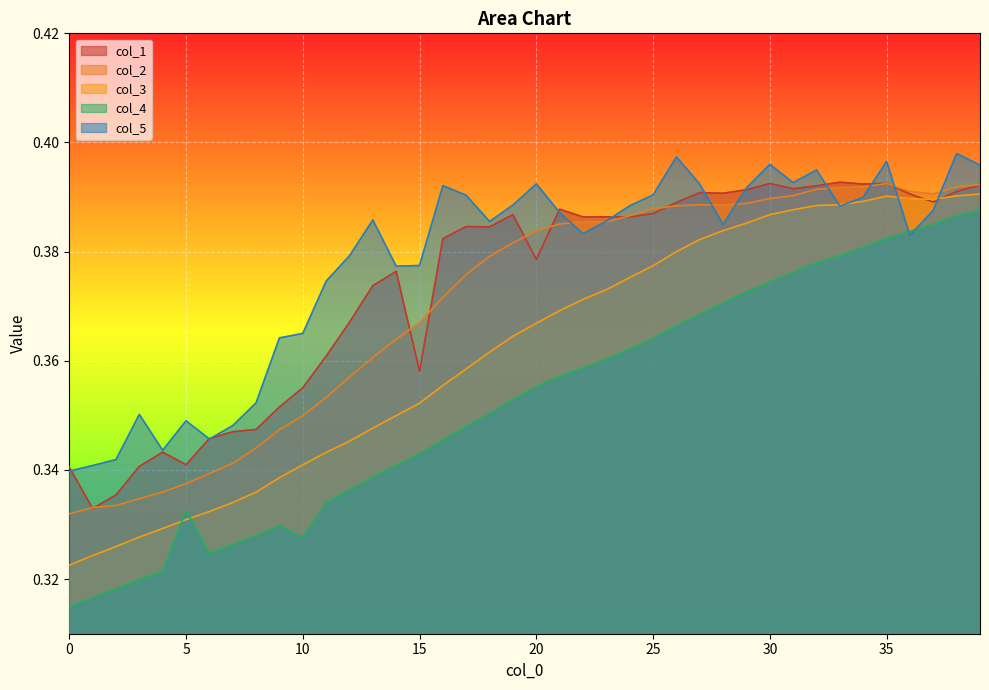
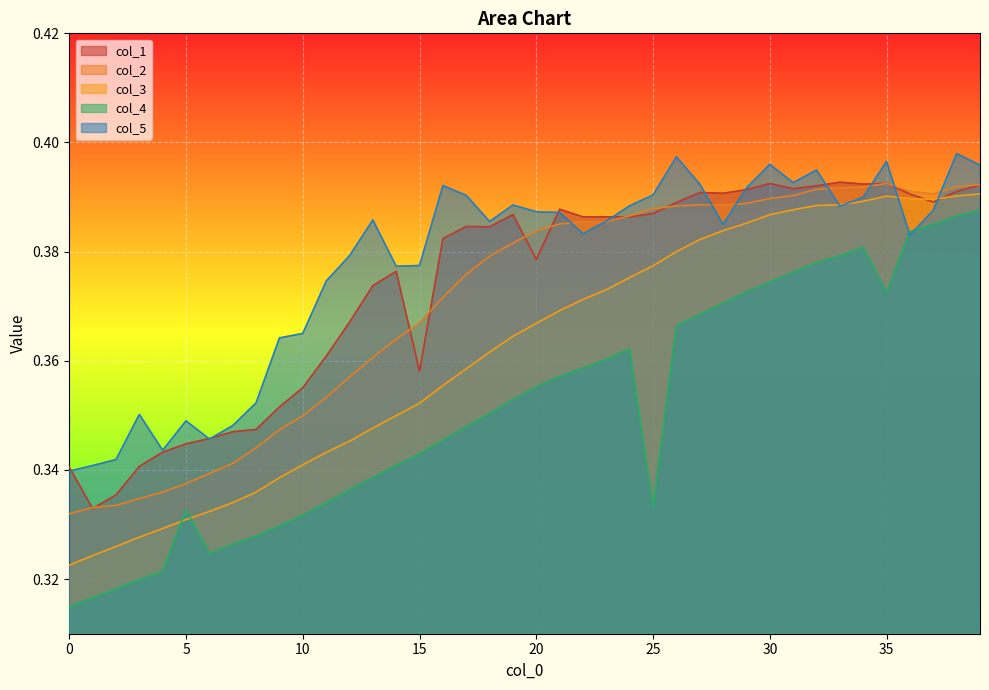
  {
    "col_1": {
      "0": 0.341,
-     "5": 0.341,
+     "5": 0.345,
      "10": 0.355,
      "15": 0.358,
      "20": 0.379,
      "25": 0.387,
      "30": 0.392
    },
    "col_4": {
      "0": 0.315,
      "5": 0.333,
-     "10": 0.328,
+     "10": 0.332,
      "15": 0.343,
      "20": 0.355,
-     "25": 0.364,
+     "25": 0.333,
      "30": 0.374,
-     "35": 0.382
+     "35": 0.373
    },
    "col_5": {
      "0": 0.340,
      "5": 0.349,
      "10": 0.365,
      "15": 0.377,
-     "20": 0.392,
+     "20": 0.387,
      "25": 0.390,
      "30": 0.396,
      "35": 0.397
    }
  }
